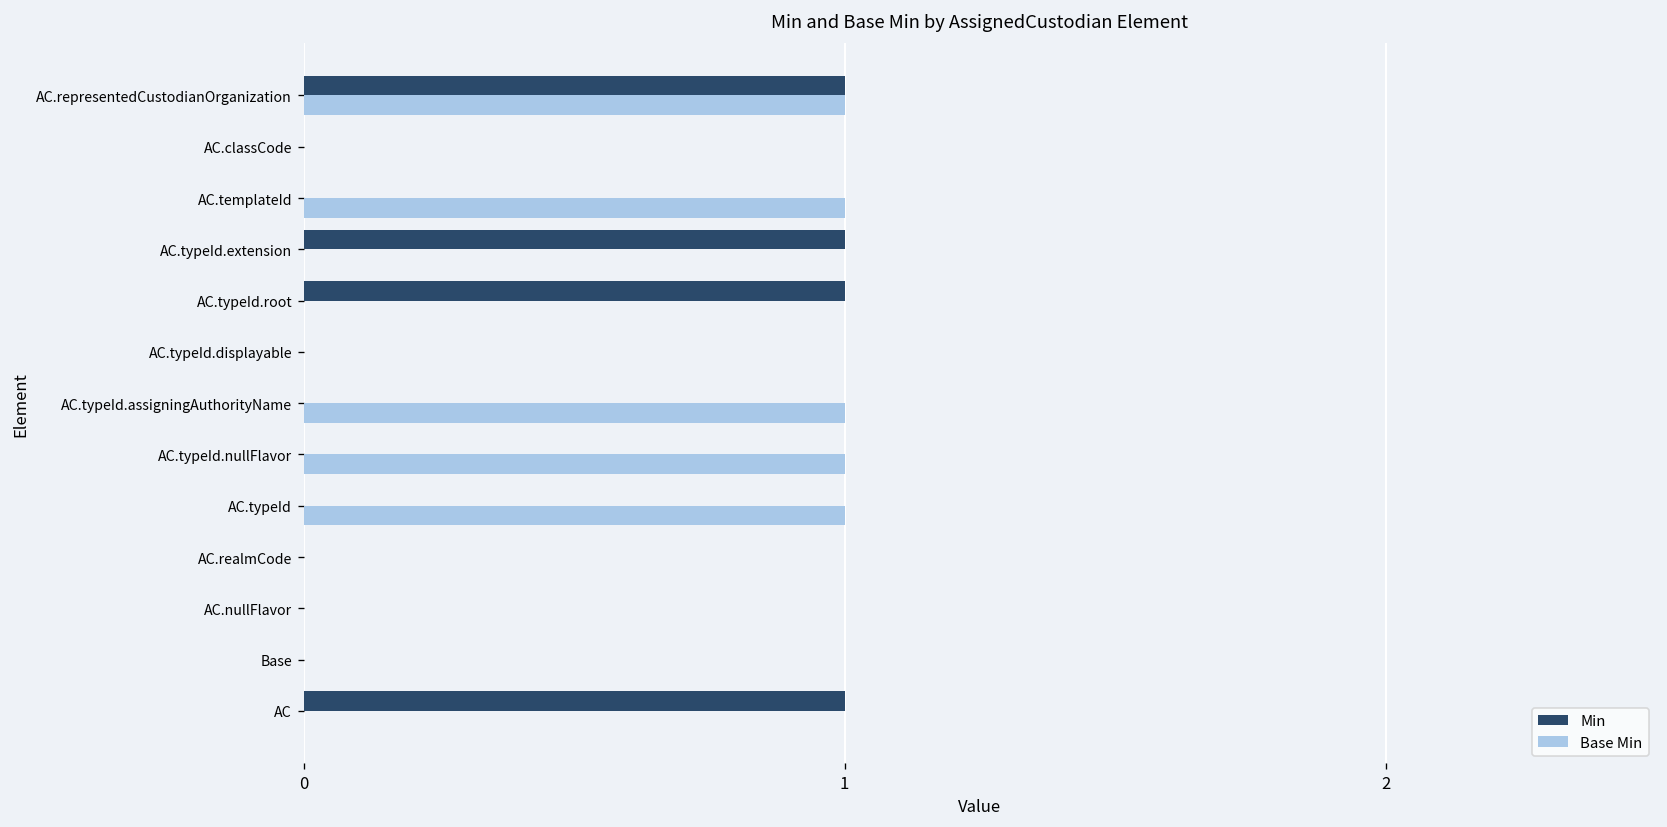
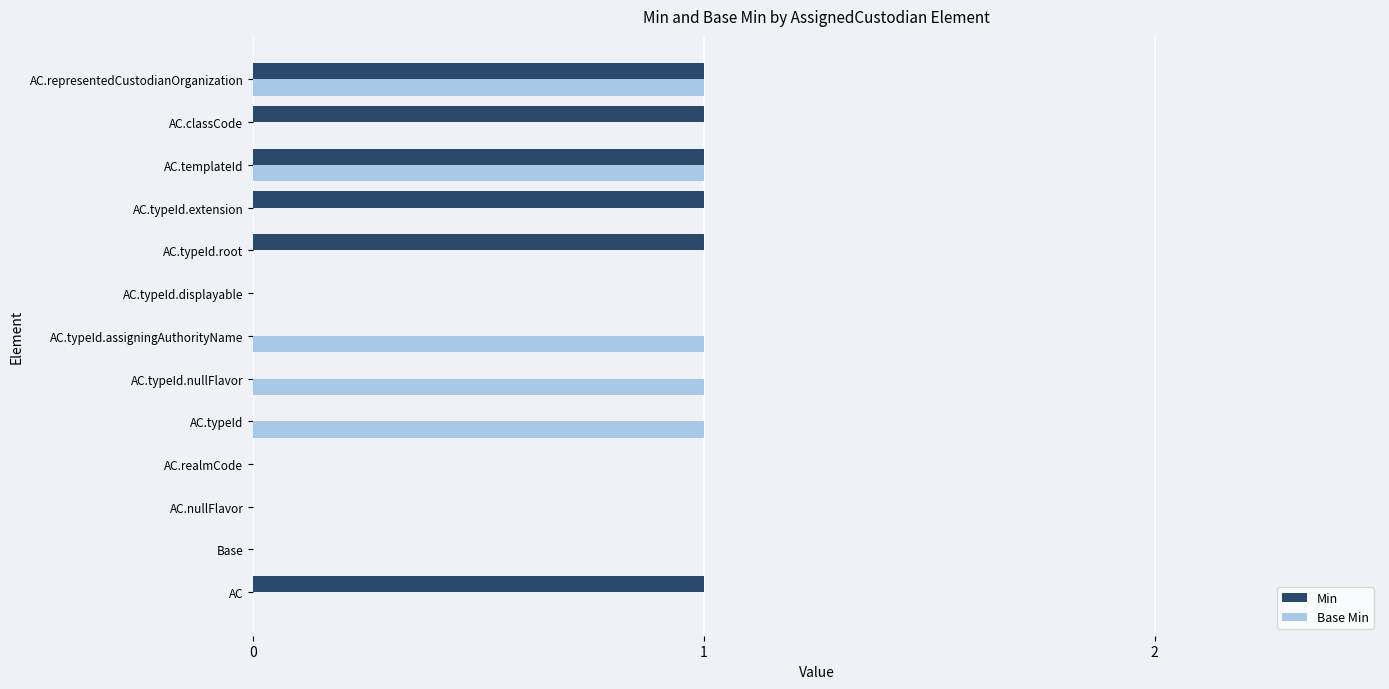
  {
    "Min": {
      "AC.representedCustodianOrganization": 1,
-     "AC.classCode": 0,
-     "AC.templateId": 0,
+     "AC.classCode": 1,
+     "AC.templateId": 1,
      "AC.typeId.extension": 1,
      "AC.typeId.root": 1,
      "AC.typeId.displayable": 0,
      "AC.typeId.assigningAuthorityName": 0,
      "AC.typeId.nullFlavor": 0,
      "AC.typeId": 0,
      "AC.realmCode": 0,
      "AC.nullFlavor": 0,
      "Base": 0,
      "AC": 1
    },
    "Base Min": {
      "AC.representedCustodianOrganization": 1,
      "AC.classCode": 0,
      "AC.templateId": 1,
      "AC.typeId.extension": 0,
      "AC.typeId.root": 0,
      "AC.typeId.displayable": 0,
      "AC.typeId.assigningAuthorityName": 1,
      "AC.typeId.nullFlavor": 1,
      "AC.typeId": 1,
      "AC.realmCode": 0,
      "AC.nullFlavor": 0,
      "Base": 0,
      "AC": 0
    }
  }
